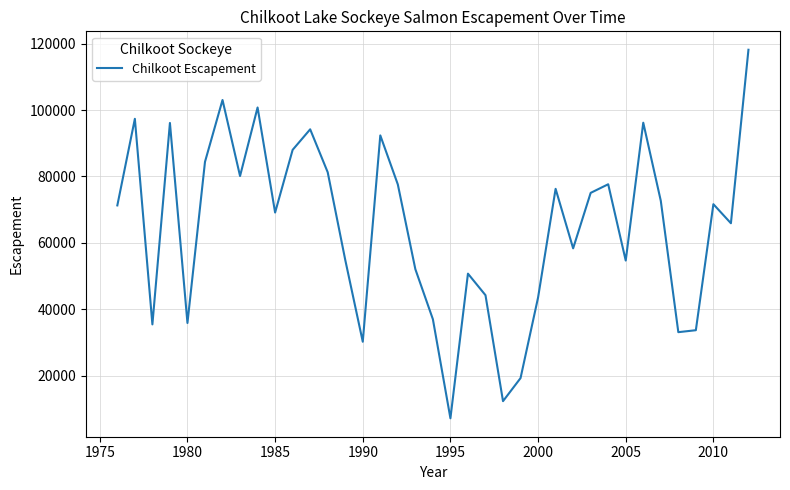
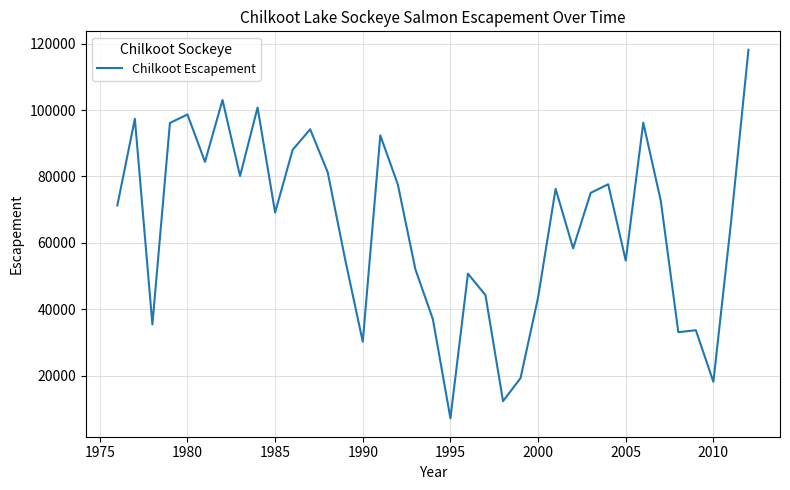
  {
-   "1980": 36000,
+   "1980": 99000,
    "1985": 69000,
    "1990": 30000,
    "1995": 7000,
    "2000": 44000,
    "2005": 55000,
-   "2010": 72000
+   "2010": 18000
  }
